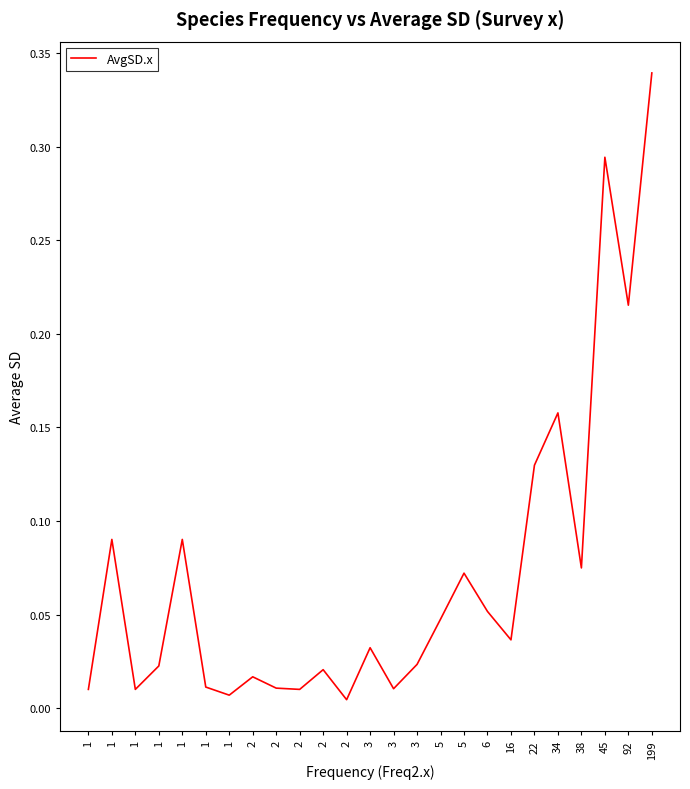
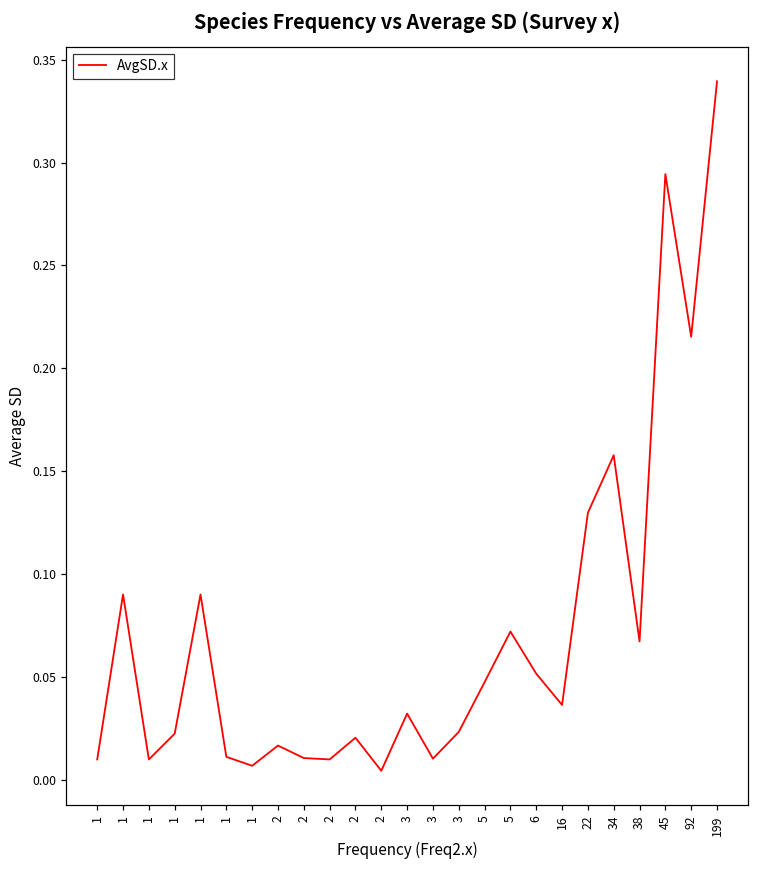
  {
    "6": 0.052,
    "16": 0.036,
    "22": 0.130,
    "34": 0.158,
-   "38": 0.075,
+   "38": 0.067,
    "45": 0.294,
    "92": 0.215,
    "199": 0.339
  }
